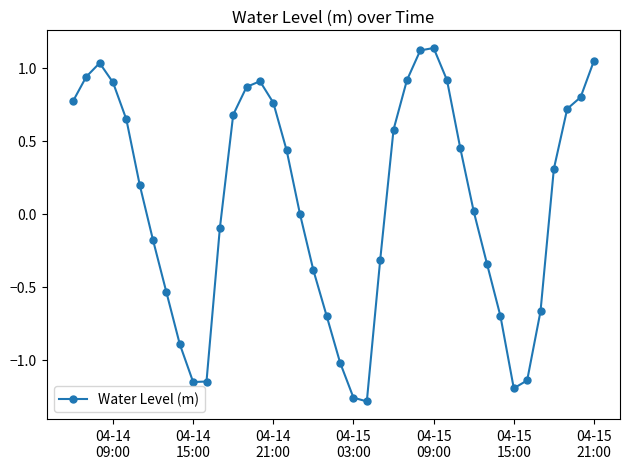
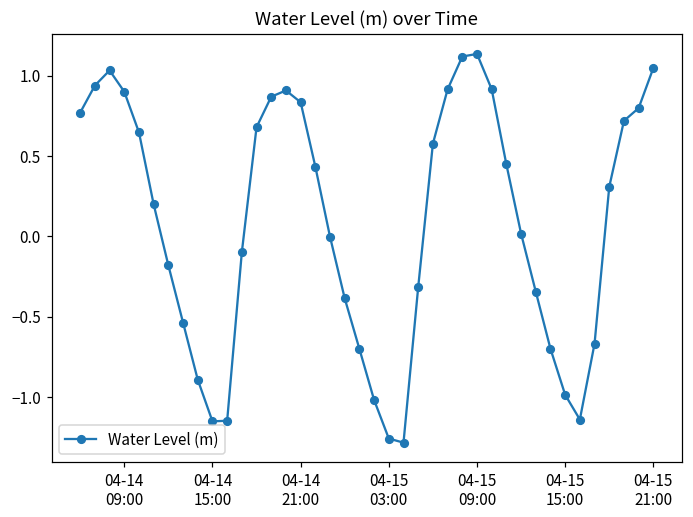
  {
    "04-14 09:00": 0.90,
    "04-14 15:00": -1.15,
-   "04-14 21:00": 0.76,
+   "04-14 21:00": 0.84,
    "04-15 03:00": -1.26,
    "04-15 09:00": 1.14,
-   "04-15 15:00": -1.19,
+   "04-15 15:00": -0.99,
    "04-15 21:00": 1.05
  }
